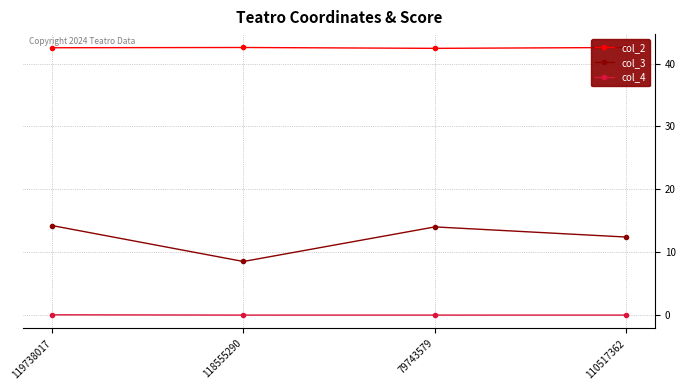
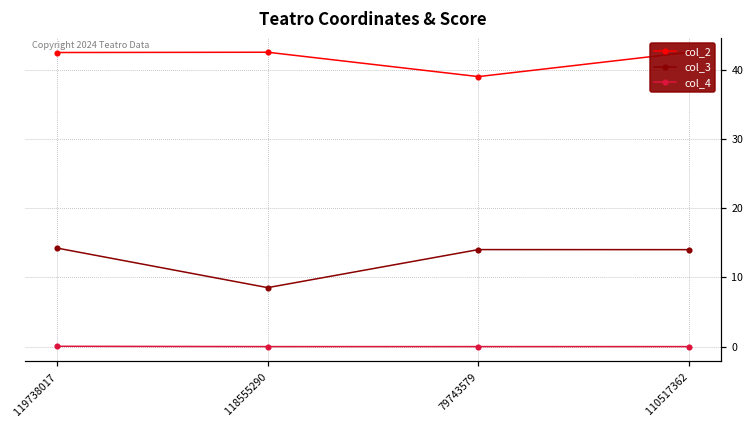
  {
    "col_2": {
      "118555290": 43,
-     "79743579": 42
+     "79743579": 39
    },
    "col_3": {
      "119738017": 14,
      "118555290": 9,
      "79743579": 14,
-     "110517362": 12
+     "110517362": 14
    },
    "col_4": {
      "119738017": 0,
      "118555290": 0,
      "79743579": 0,
      "110517362": 0
    }
  }
